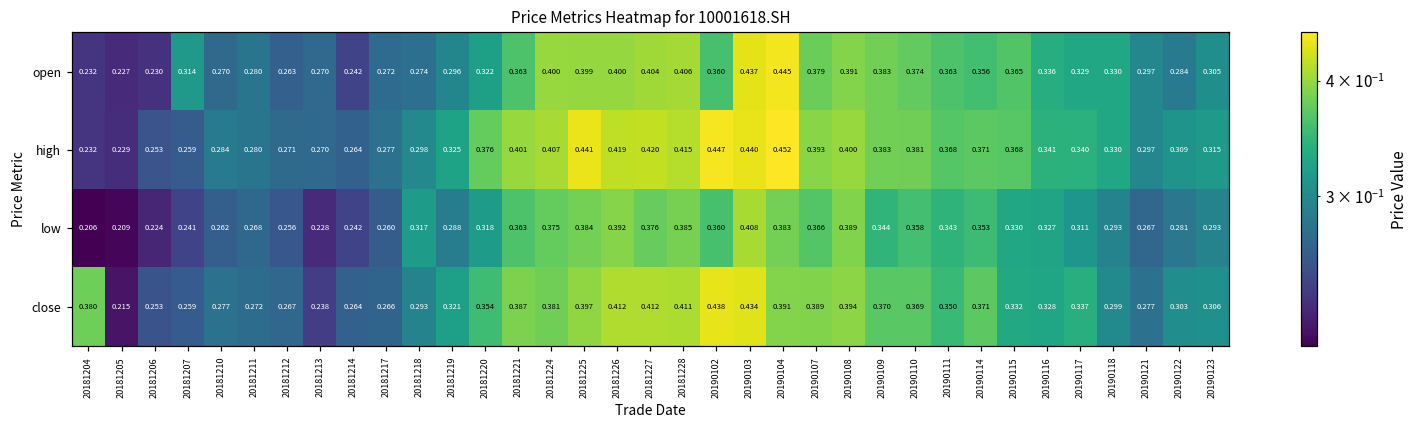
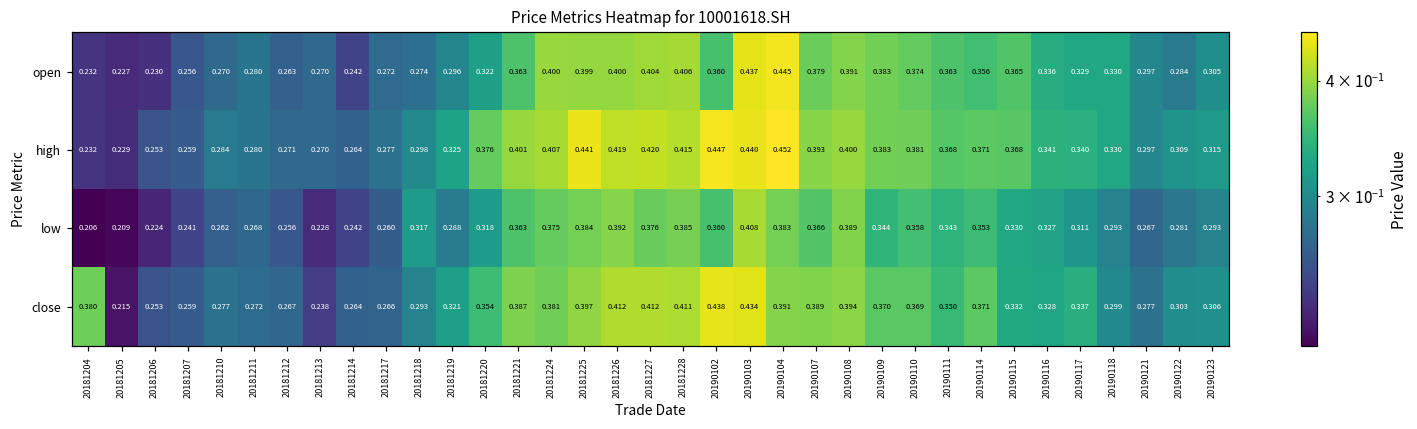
  {
    "open": {
      "20181204": 0.232,
      "20181205": 0.227,
      "20181206": 0.230,
-     "20181207": 0.314,
+     "20181207": 0.256,
      "20181210": 0.270,
      "20181211": 0.280,
      "20181212": 0.263,
      "20181213": 0.270,
      "20181214": 0.242,
      "20181217": 0.272,
      "20181218": 0.274,
      "20181219": 0.296,
      "20181220": 0.322,
      "20181221": 0.363,
      "20181224": 0.400,
      "20181225": 0.399,
      "20181226": 0.400,
      "20181227": 0.404,
      "20181228": 0.406,
      "20190102": 0.360,
      "20190103": 0.437,
      "20190104": 0.445,
      "20190107": 0.379,
      "20190108": 0.391,
      "20190109": 0.383,
      "20190110": 0.374,
      "20190111": 0.363,
      "20190114": 0.356,
      "20190115": 0.365,
      "20190116": 0.336,
      "20190117": 0.329,
      "20190118": 0.330,
      "20190121": 0.297,
      "20190122": 0.284,
      "20190123": 0.305
    },
    "high": {
      "20181204": 0.232,
      "20181205": 0.229,
      "20181206": 0.253,
      "20181207": 0.259,
      "20181210": 0.284,
      "20181211": 0.280,
      "20181212": 0.271,
      "20181213": 0.270,
      "20181214": 0.264,
      "20181217": 0.277,
      "20181218": 0.298,
      "20181219": 0.325,
      "20181220": 0.376,
      "20181221": 0.401,
      "20181224": 0.407,
      "20181225": 0.441,
      "20181226": 0.419,
      "20181227": 0.420,
      "20181228": 0.415,
      "20190102": 0.447,
      "20190103": 0.440,
      "20190104": 0.452,
      "20190107": 0.393,
      "20190108": 0.400,
      "20190109": 0.383,
      "20190110": 0.381,
      "20190111": 0.368,
      "20190114": 0.371,
      "20190115": 0.368,
      "20190116": 0.341,
      "20190117": 0.340,
      "20190118": 0.330,
      "20190121": 0.297,
      "20190122": 0.309,
      "20190123": 0.315
    },
    "low": {
      "20181204": 0.206,
      "20181205": 0.209,
      "20181206": 0.224,
      "20181207": 0.241,
      "20181210": 0.262,
      "20181211": 0.268,
      "20181212": 0.256,
      "20181213": 0.228,
      "20181214": 0.242,
      "20181217": 0.260,
      "20181218": 0.317,
      "20181219": 0.288,
      "20181220": 0.318,
      "20181221": 0.363,
      "20181224": 0.375,
      "20181225": 0.384,
      "20181226": 0.392,
      "20181227": 0.376,
      "20181228": 0.385,
      "20190102": 0.360,
      "20190103": 0.408,
      "20190104": 0.383,
      "20190107": 0.366,
      "20190108": 0.389,
      "20190109": 0.344,
      "20190110": 0.358,
      "20190111": 0.343,
      "20190114": 0.353,
      "20190115": 0.330,
      "20190116": 0.327,
      "20190117": 0.311,
      "20190118": 0.293,
      "20190121": 0.267,
      "20190122": 0.281,
      "20190123": 0.293
    },
    "close": {
      "20181204": 0.380,
      "20181205": 0.215,
      "20181206": 0.253,
      "20181207": 0.259,
      "20181210": 0.277,
      "20181211": 0.272,
      "20181212": 0.267,
      "20181213": 0.238,
      "20181214": 0.264,
      "20181217": 0.266,
      "20181218": 0.293,
      "20181219": 0.321,
      "20181220": 0.354,
      "20181221": 0.387,
      "20181224": 0.381,
      "20181225": 0.397,
      "20181226": 0.412,
      "20181227": 0.412,
      "20181228": 0.411,
      "20190102": 0.438,
      "20190103": 0.434,
      "20190104": 0.391,
      "20190107": 0.389,
      "20190108": 0.394,
      "20190109": 0.370,
      "20190110": 0.369,
      "20190111": 0.350,
      "20190114": 0.371,
      "20190115": 0.332,
      "20190116": 0.328,
      "20190117": 0.337,
      "20190118": 0.299,
      "20190121": 0.277,
      "20190122": 0.303,
      "20190123": 0.306
    }
  }
